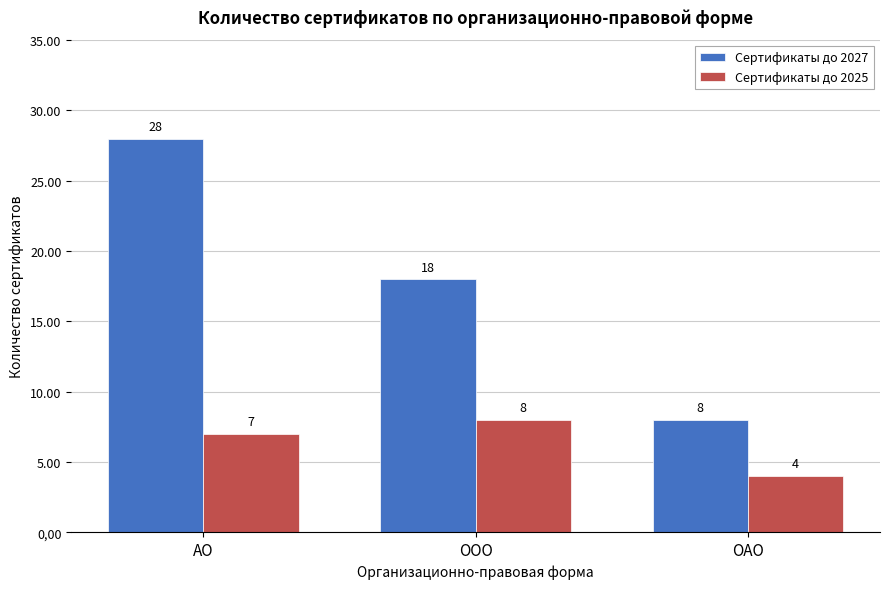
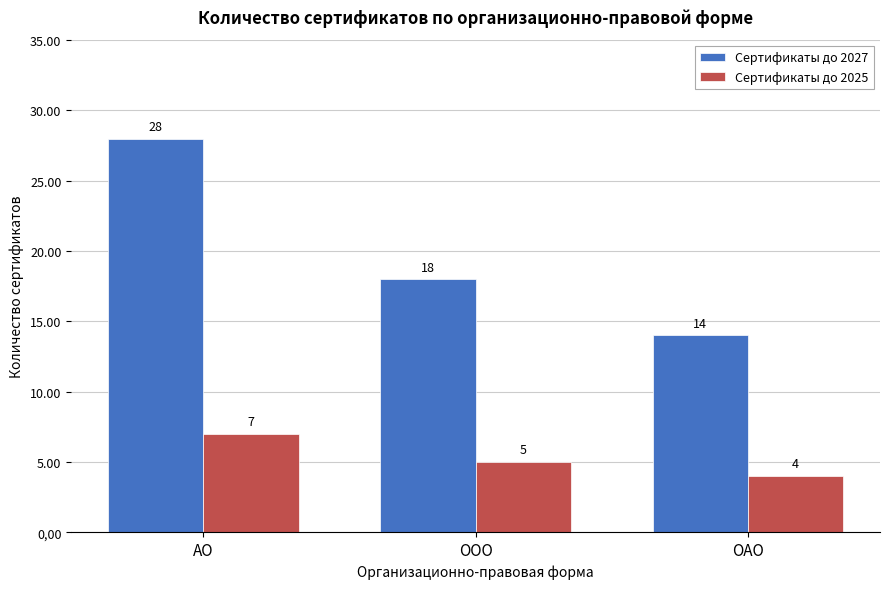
  {
    "Сертификаты до 2027": {
      "АО": 28,
      "ООО": 18,
-     "ОАО": 8
+     "ОАО": 14
    },
    "Сертификаты до 2025": {
      "АО": 7,
-     "ООО": 8,
+     "ООО": 5,
      "ОАО": 4
    }
  }
